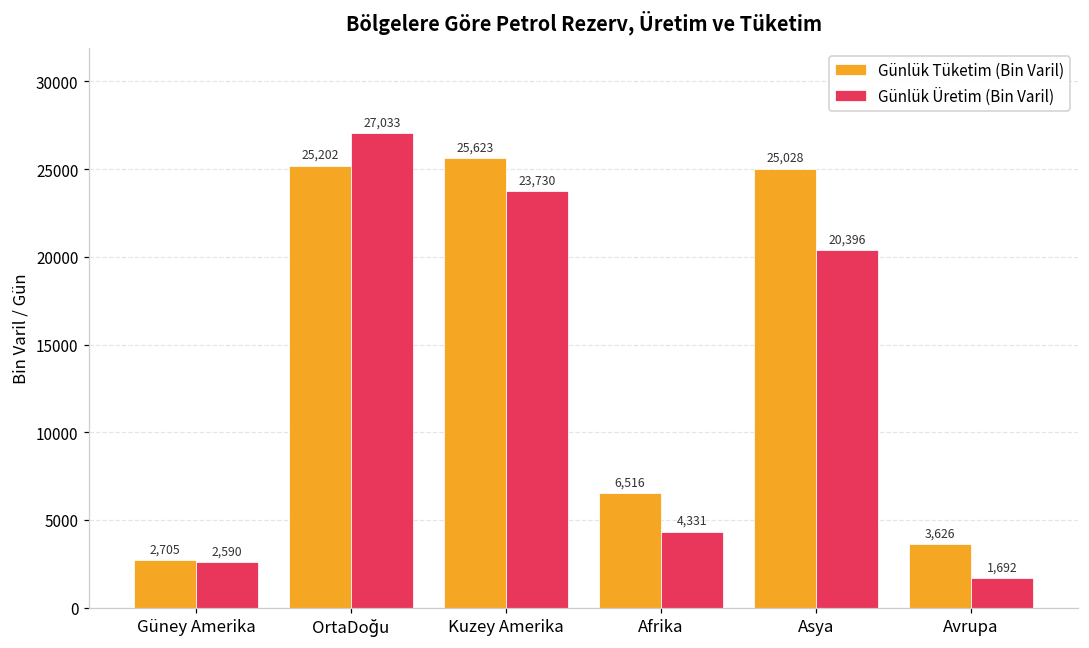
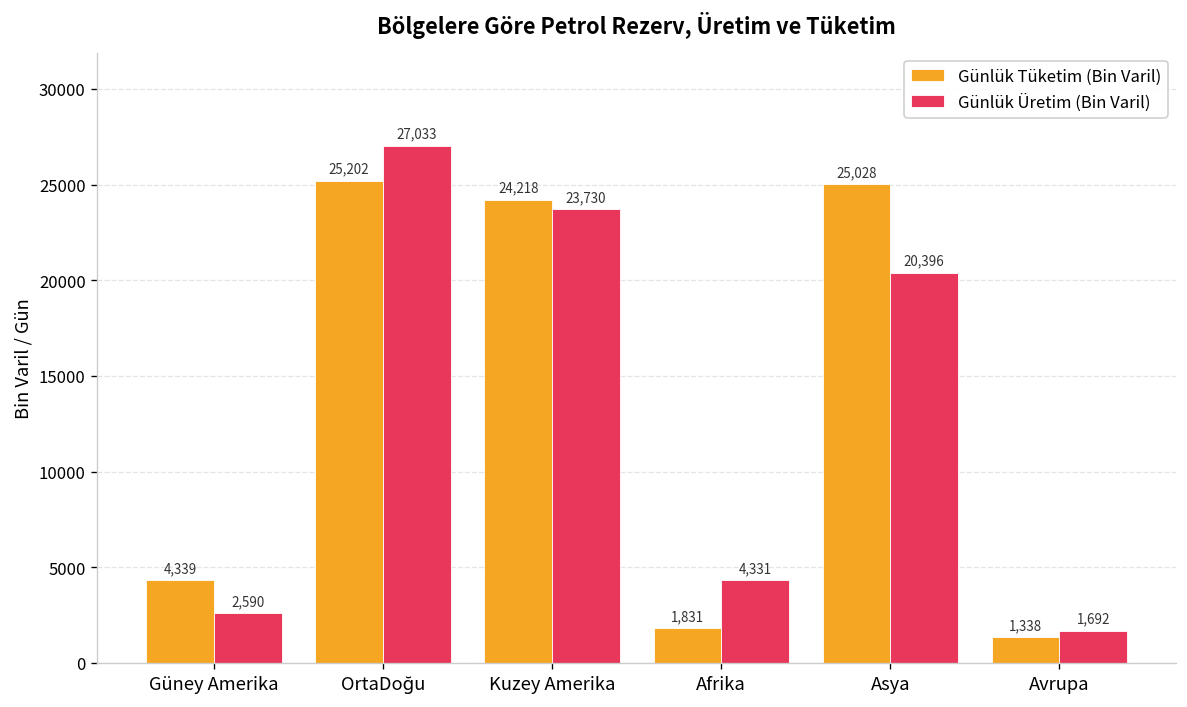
  {
    "Günlük Tüketim (Bin Varil)": {
-     "Güney Amerika": "2,705",
+     "Güney Amerika": "4,339",
      "OrtaDoğu": "25,202",
-     "Kuzey Amerika": "25,623",
-     "Afrika": "6,516",
+     "Kuzey Amerika": "24,218",
+     "Afrika": "1,831",
      "Asya": "25,028",
-     "Avrupa": "3,626"
+     "Avrupa": "1,338"
    },
    "Günlük Üretim (Bin Varil)": {
      "Güney Amerika": "2,590",
      "OrtaDoğu": "27,033",
      "Kuzey Amerika": "23,730",
      "Afrika": "4,331",
      "Asya": "20,396",
      "Avrupa": "1,692"
    }
  }
